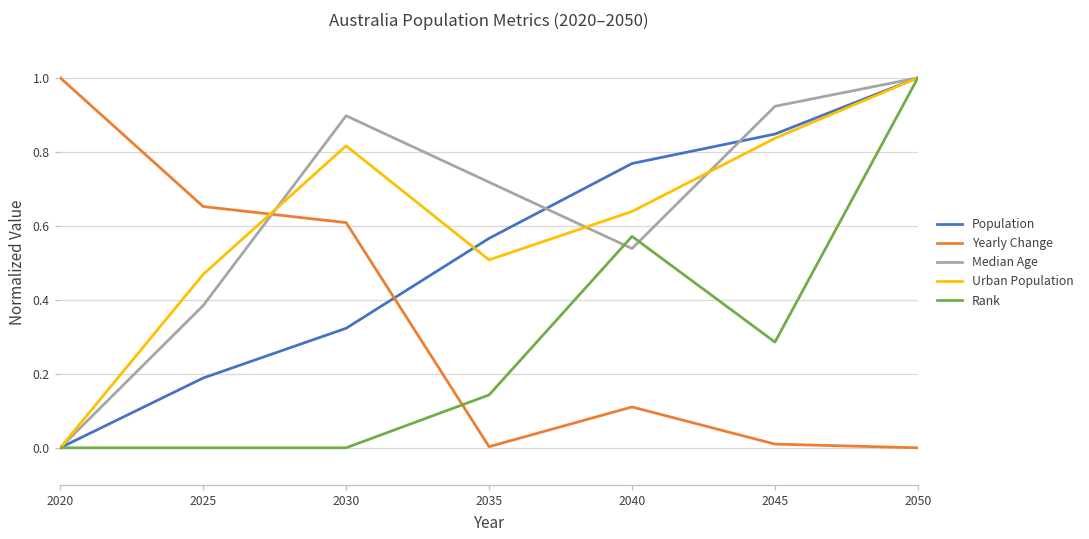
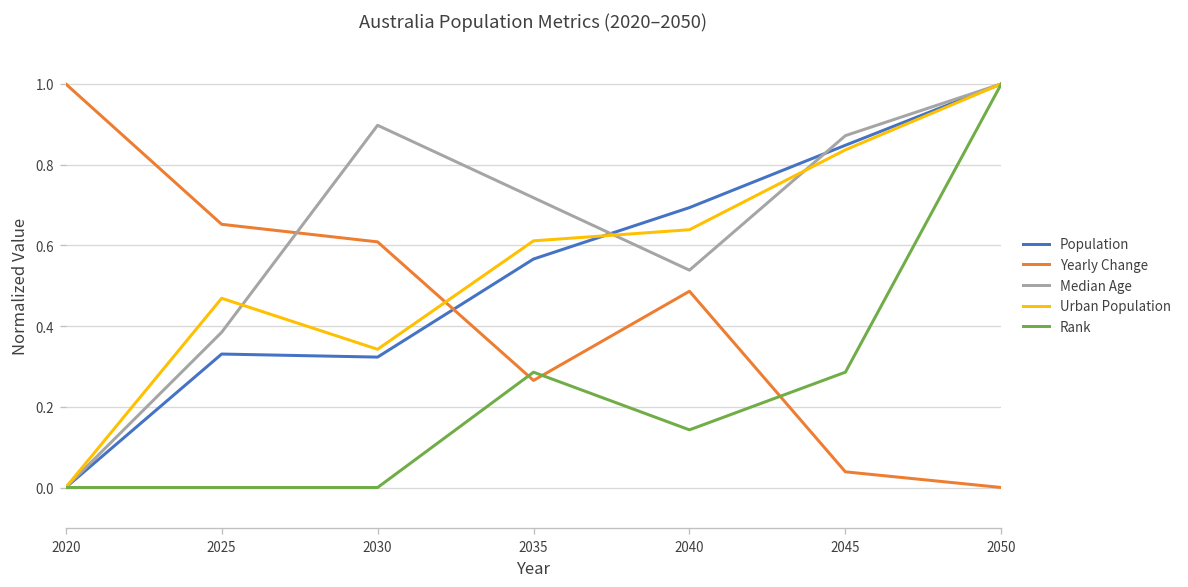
  {
    "Population": {
-     "2025": 0.19,
+     "2025": 0.33,
      "2030": 0.32,
      "2035": 0.57,
-     "2040": 0.77,
+     "2040": 0.69,
      "2045": 0.85
    },
    "Yearly Change": {
      "2020": 1.00,
      "2025": 0.65,
      "2030": 0.61,
-     "2035": 0.00,
-     "2040": 0.11,
-     "2045": 0.01,
+     "2035": 0.27,
+     "2040": 0.49,
+     "2045": 0.04,
      "2050": 0.00
    },
    "Median Age": {
      "2025": 0.38,
      "2030": 0.90,
      "2035": 0.72,
      "2040": 0.54,
-     "2045": 0.92
+     "2045": 0.87
    },
    "Urban Population": {
      "2025": 0.47,
-     "2030": 0.82,
-     "2035": 0.51,
+     "2030": 0.34,
+     "2035": 0.61,
      "2040": 0.64,
      "2045": 0.84
    },
    "Rank": {
      "2025": 0.00,
      "2030": 0.00,
-     "2035": 0.14,
-     "2040": 0.57,
+     "2035": 0.29,
+     "2040": 0.14,
      "2045": 0.29
    }
  }
